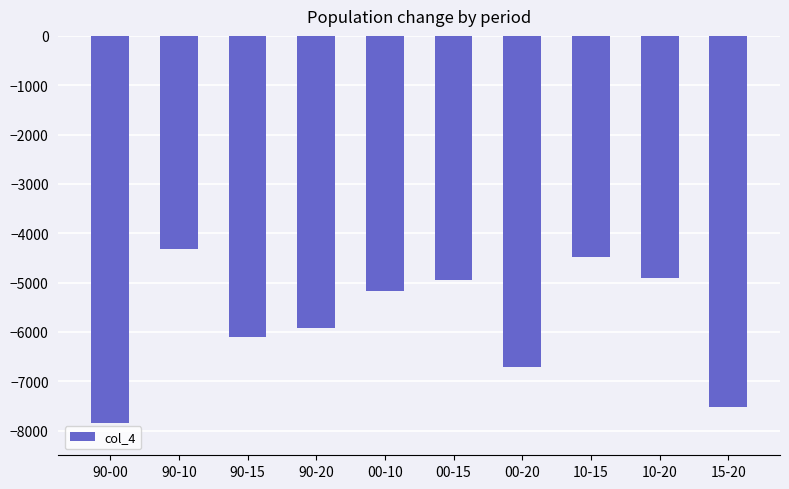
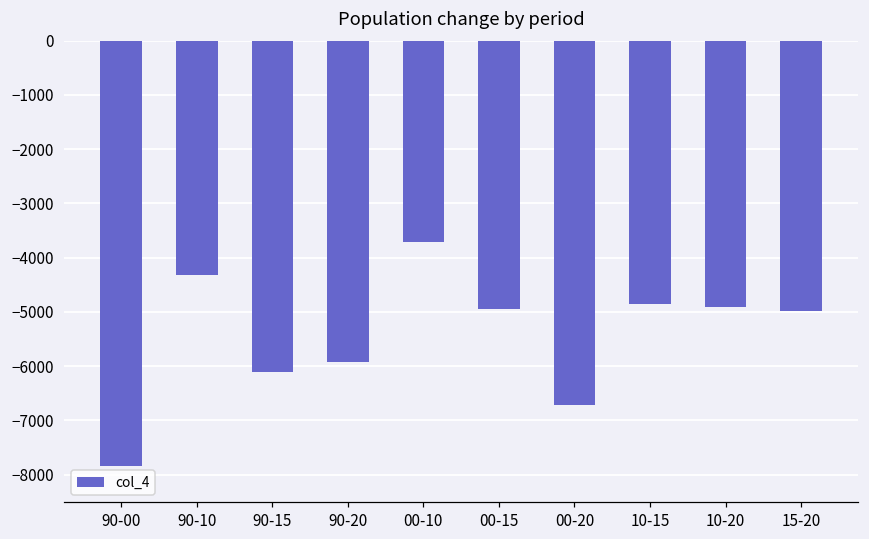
  {
    "90-00": -7800,
    "90-10": -4300,
    "90-15": -6100,
    "90-20": -5900,
-   "00-10": -5200,
+   "00-10": -3700,
    "00-15": -4900,
    "00-20": -6700,
-   "10-15": -4500,
+   "10-15": -4900,
    "10-20": -4900,
-   "15-20": -7500
+   "15-20": -5000
  }
